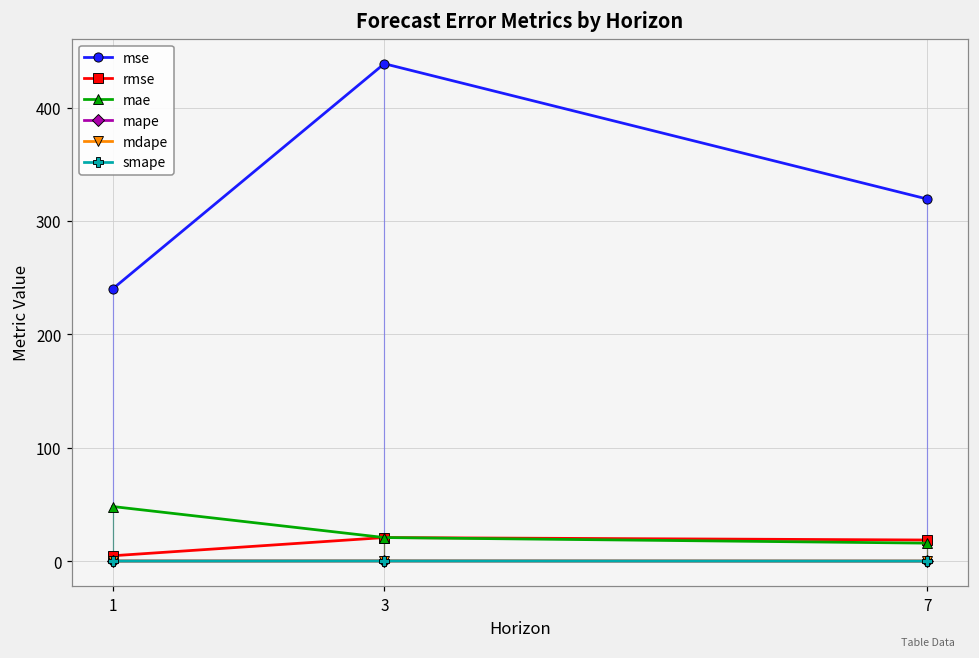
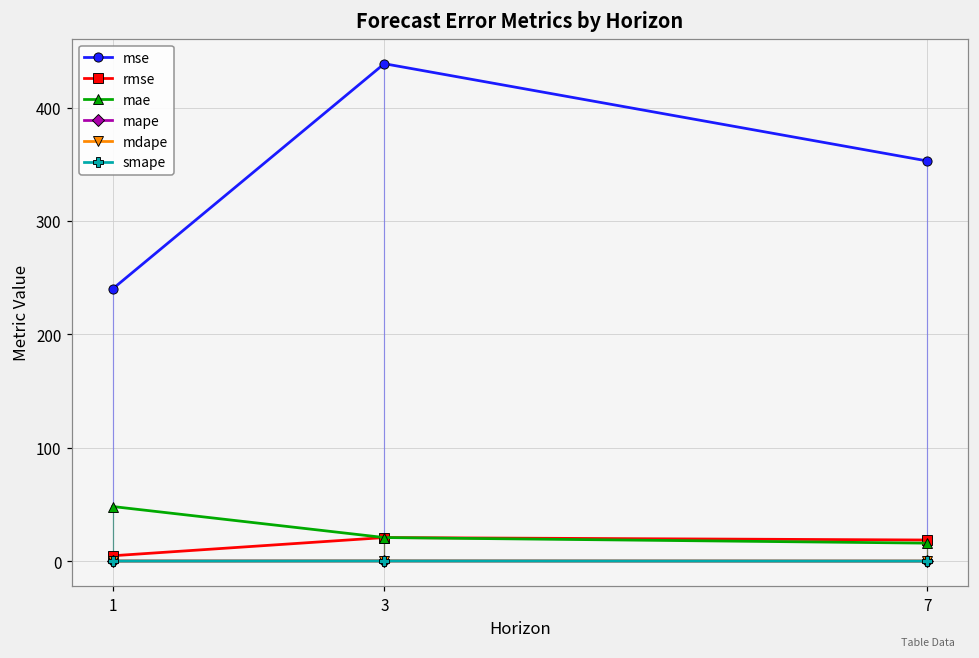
  {
    "mse": {
      "1": 240,
      "3": 439,
-     "7": 319
+     "7": 353
    },
    "rmse": {
      "1": 5,
      "7": 19
    },
    "mae": {
      "1": 48,
      "7": 16
    },
    "smape": {
      "1": 0,
      "3": 0,
      "7": 0
    }
  }
